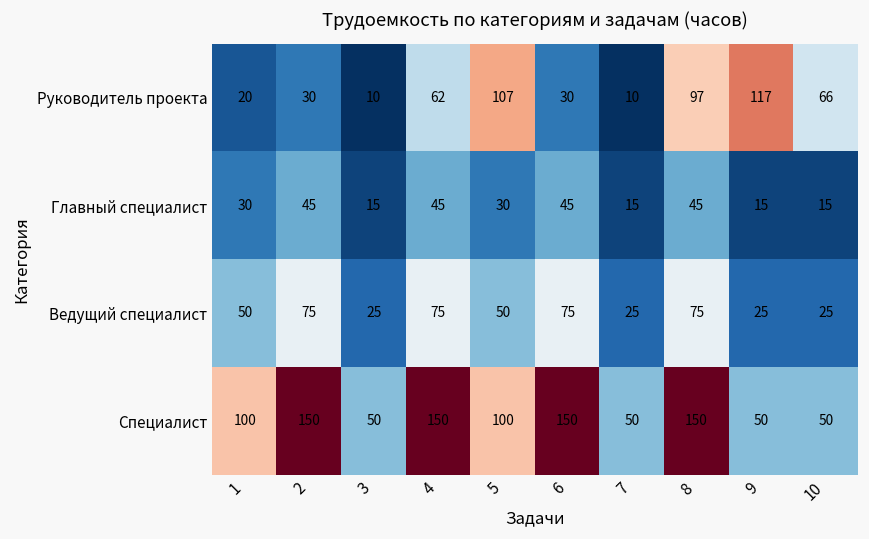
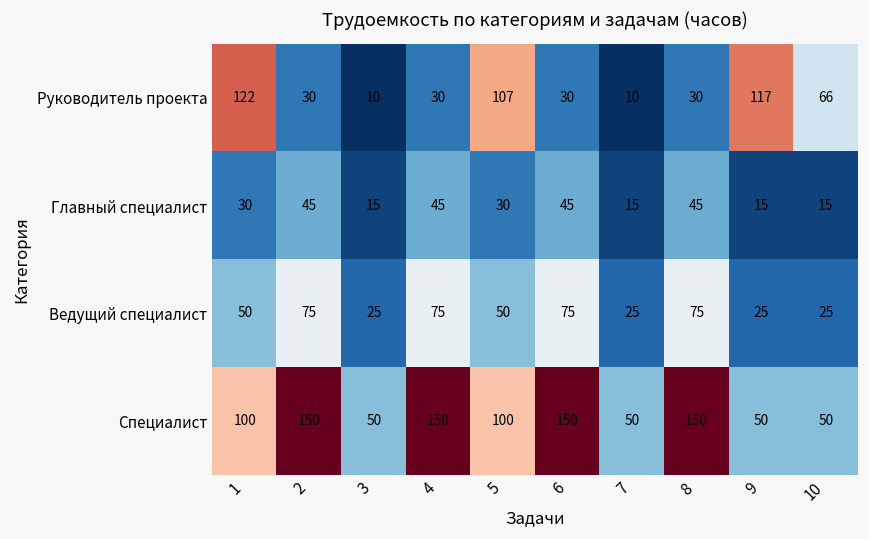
  {
    "Руководитель проекта": {
-     "1": 20,
+     "1": 122,
      "2": 30,
      "3": 10,
-     "4": 62,
+     "4": 30,
      "5": 107,
      "6": 30,
      "7": 10,
-     "8": 97,
+     "8": 30,
      "9": 117,
      "10": 66
    },
    "Главный специалист": {
      "1": 30,
      "2": 45,
      "3": 15,
      "4": 45,
      "5": 30,
      "6": 45,
      "7": 15,
      "8": 45,
      "9": 15,
      "10": 15
    },
    "Ведущий специалист": {
      "1": 50,
      "2": 75,
      "3": 25,
      "4": 75,
      "5": 50,
      "6": 75,
      "7": 25,
      "8": 75,
      "9": 25,
      "10": 25
    },
    "Специалист": {
      "1": 100,
      "2": 150,
      "3": 50,
      "4": 150,
      "5": 100,
      "6": 150,
      "7": 50,
      "8": 150,
      "9": 50,
      "10": 50
    }
  }
